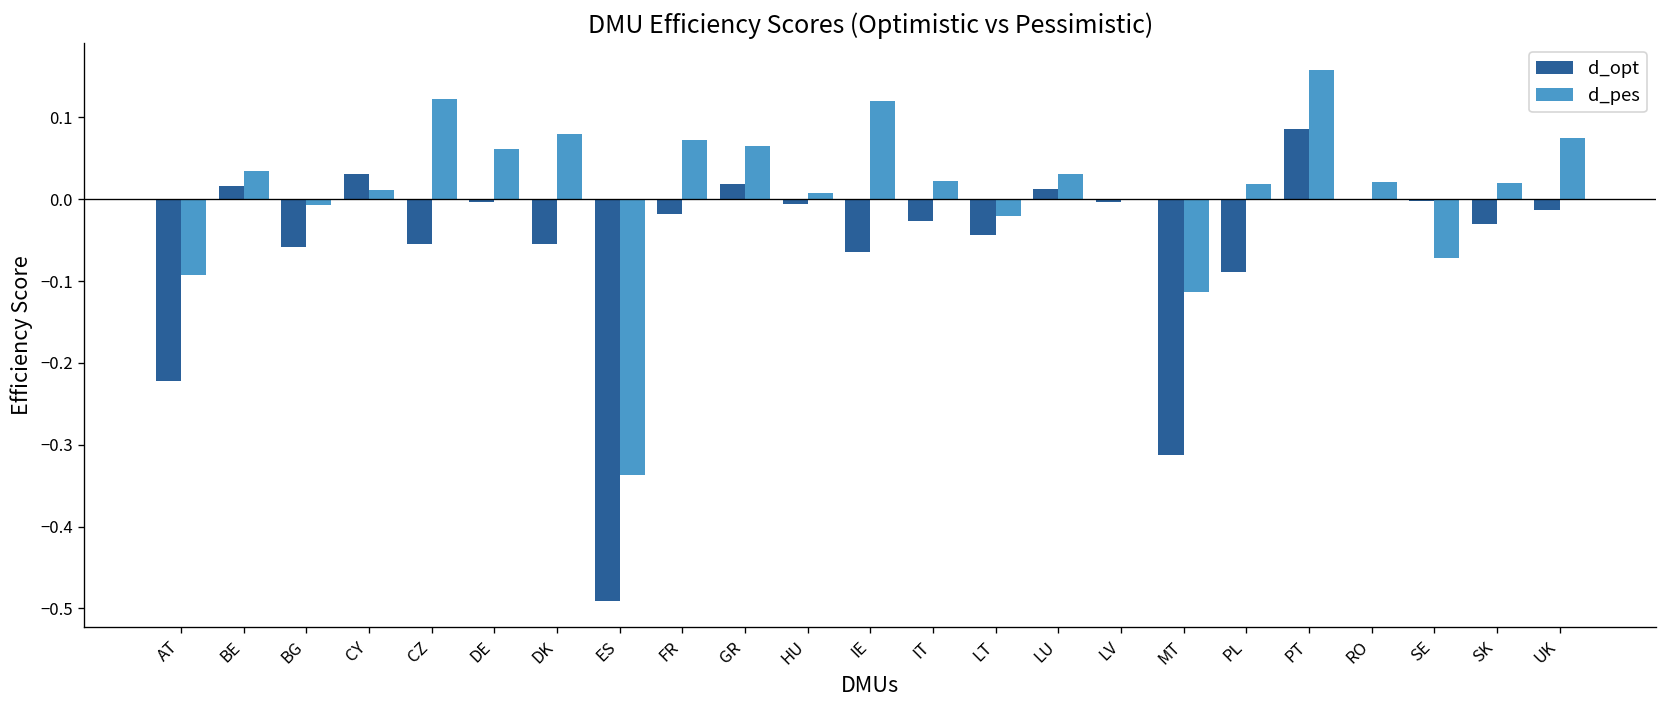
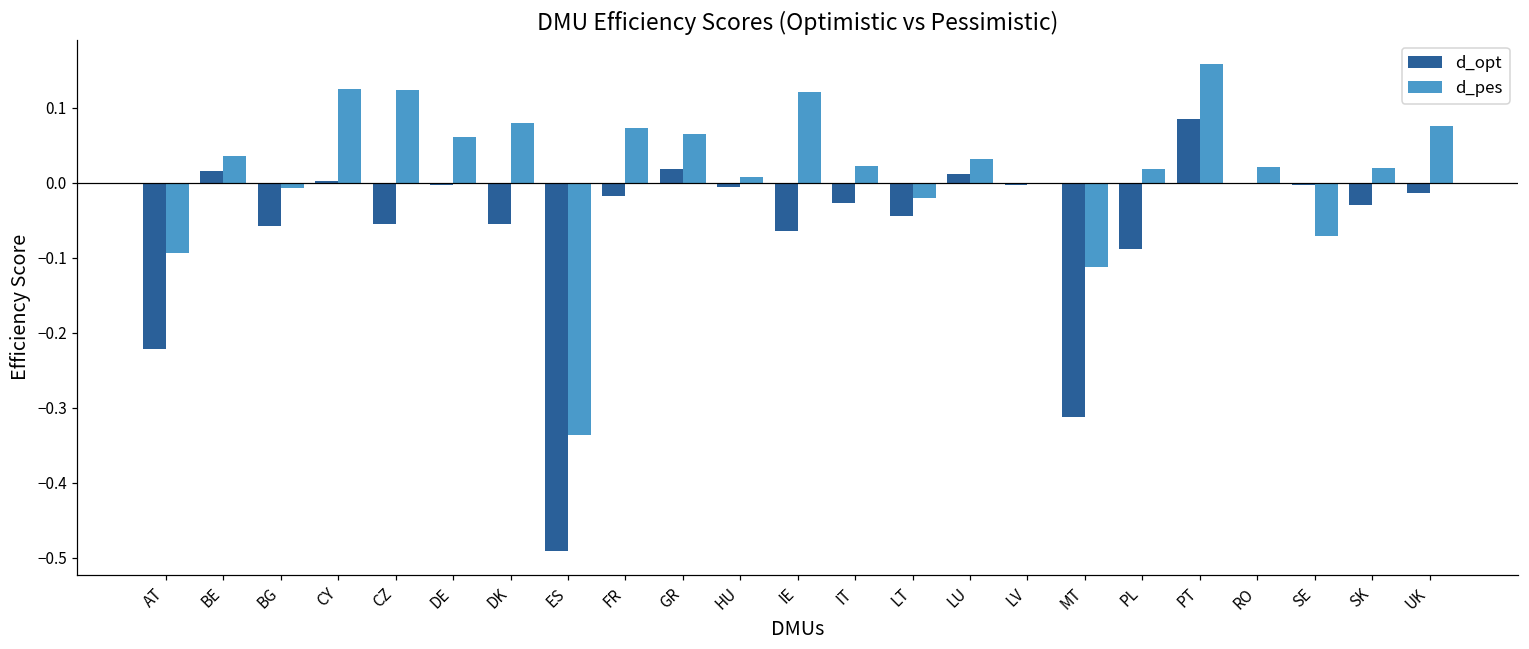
  {
    "d_opt": {
      "AT": -0.22,
      "BE": 0.02,
      "BG": -0.06,
-     "CY": 0.03,
+     "CY": 0.00,
      "CZ": -0.05,
      "DK": -0.05,
      "ES": -0.49,
      "FR": -0.02,
      "GR": 0.02,
      "HU": -0.01,
      "IE": -0.06,
      "IT": -0.03,
      "LT": -0.04,
      "LU": 0.01,
      "MT": -0.31,
      "PL": -0.09,
      "PT": 0.09,
      "SK": -0.03,
      "UK": -0.01
    },
    "d_pes": {
      "AT": -0.09,
      "BE": 0.04,
      "BG": -0.01,
-     "CY": 0.01,
+     "CY": 0.13,
      "CZ": 0.12,
      "DE": 0.06,
      "DK": 0.08,
      "ES": -0.34,
      "FR": 0.07,
      "GR": 0.07,
      "HU": 0.01,
      "IE": 0.12,
      "IT": 0.02,
      "LT": -0.02,
      "LU": 0.03,
      "MT": -0.11,
      "PL": 0.02,
      "PT": 0.16,
      "RO": 0.02,
      "SE": -0.07,
      "SK": 0.02,
      "UK": 0.07
    }
  }
